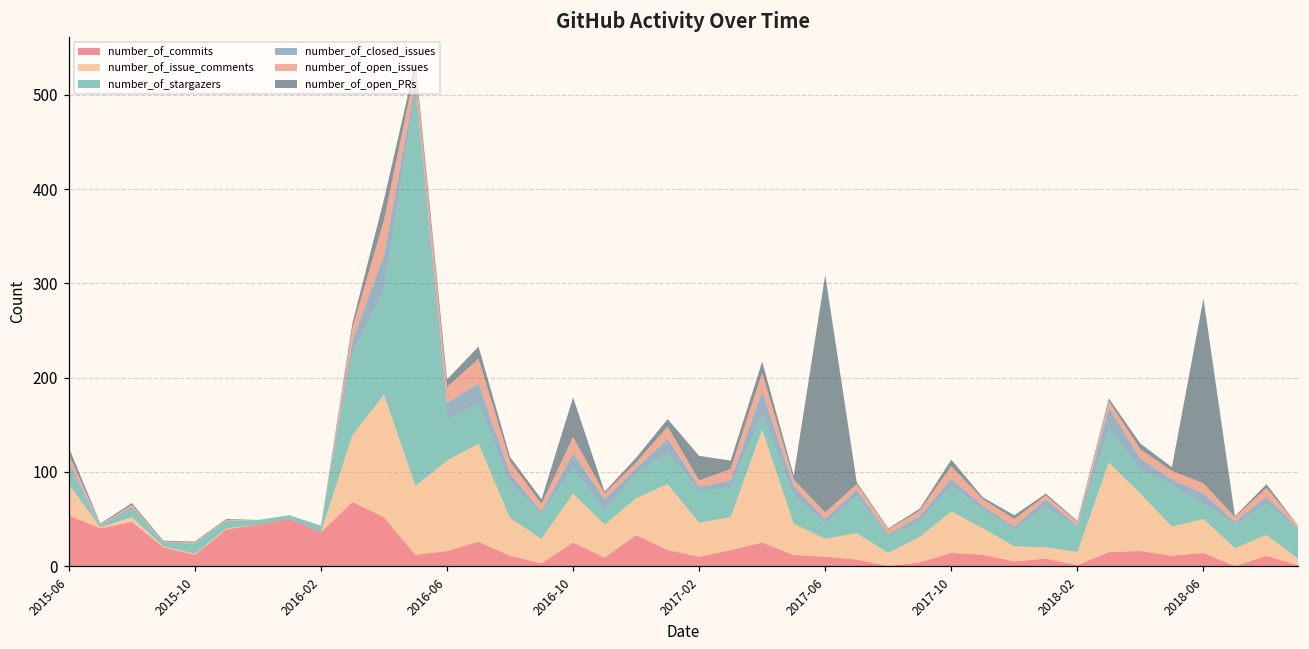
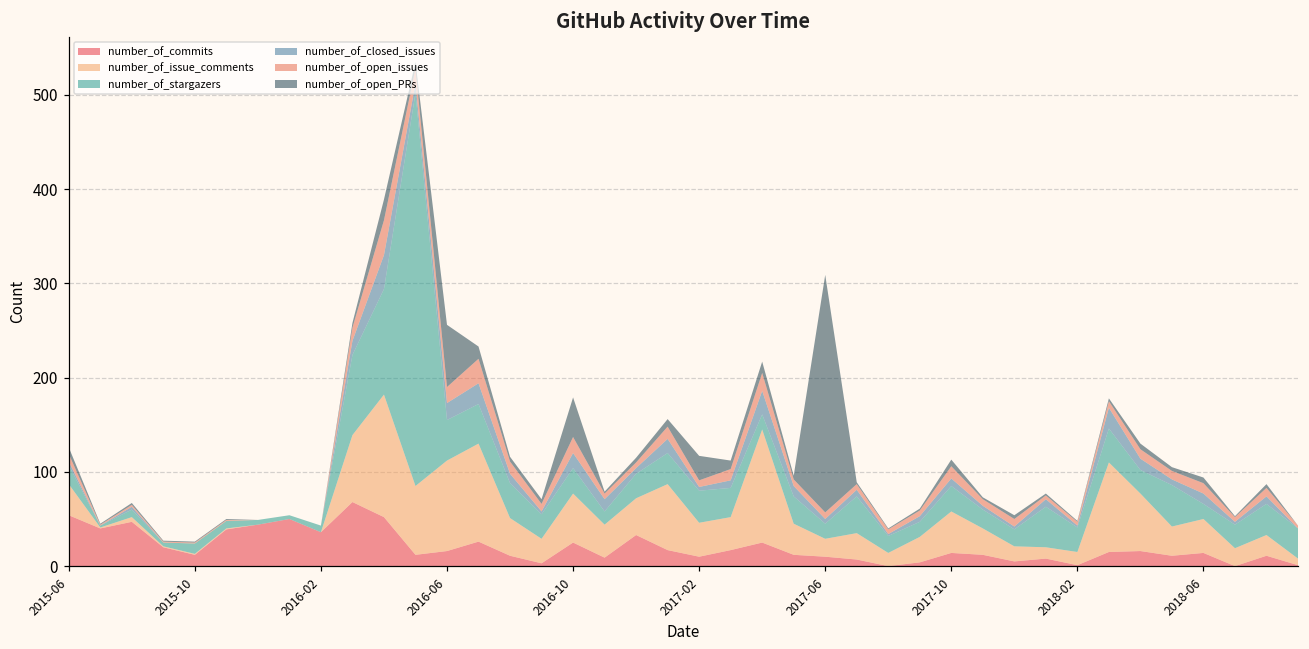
  {
    "number_of_open_PRs": {
      "2015-06": 10,
-     "2016-06": 10,
+     "2016-06": 70,
      "2016-10": 40,
      "2017-02": 30,
      "2017-06": 250,
      "2017-10": 10,
-     "2018-06": 200
+     "2018-06": 10
    }
  }
